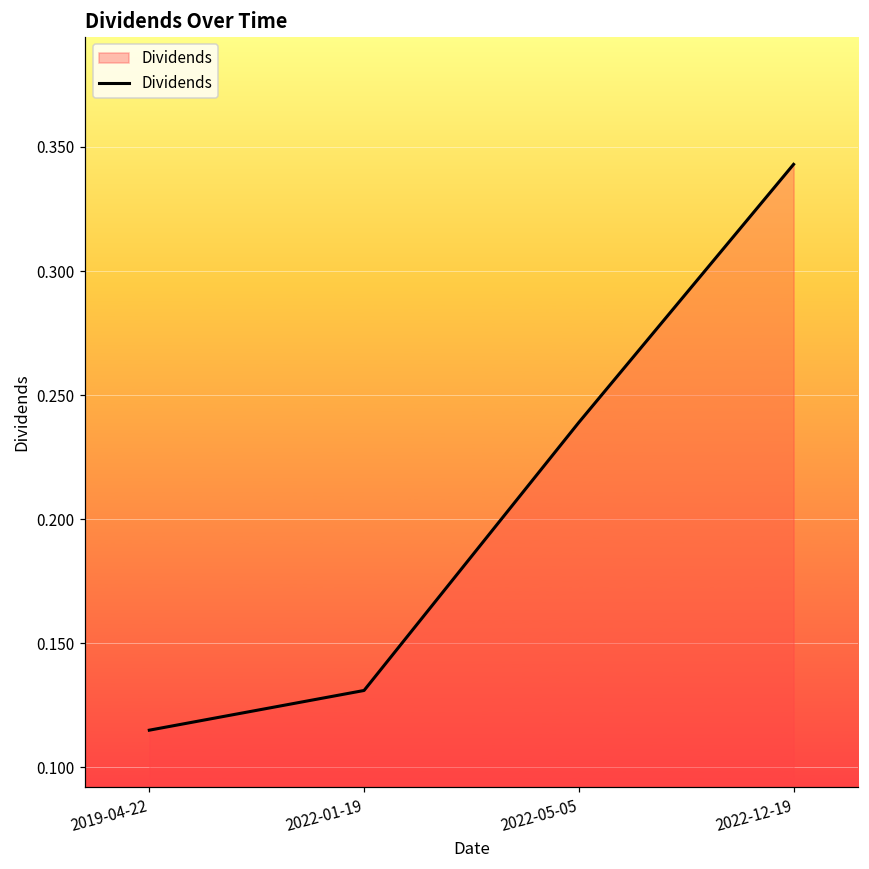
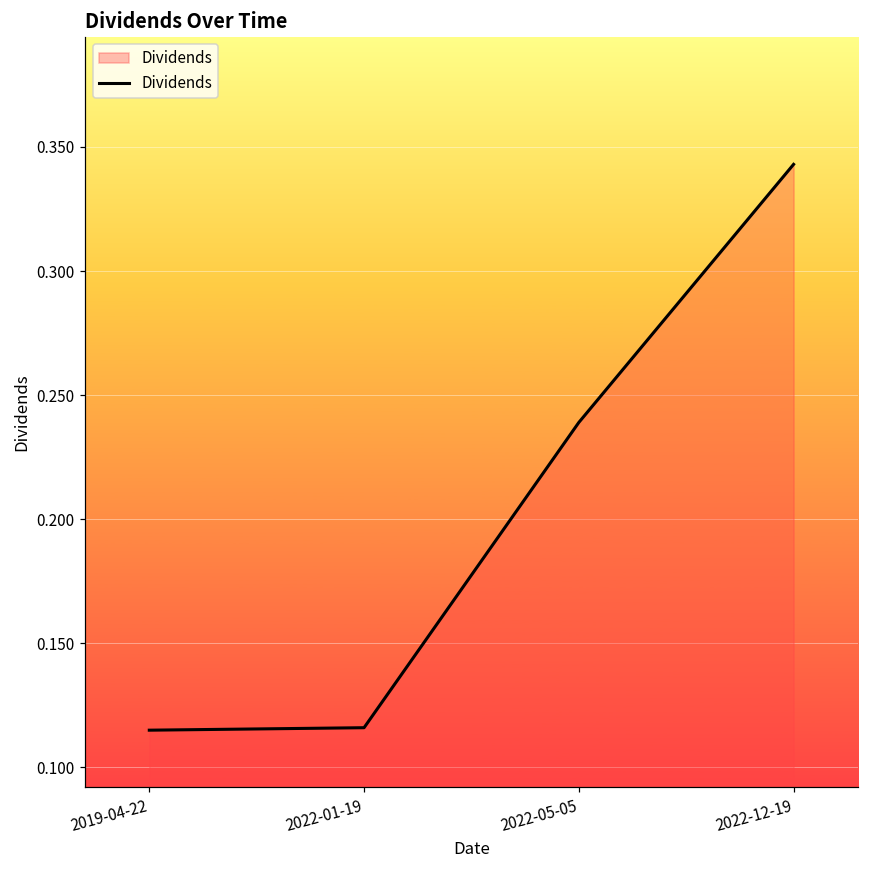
  {
    "2019-04-22": 0.115,
-   "2022-01-19": 0.131,
+   "2022-01-19": 0.116,
    "2022-05-05": 0.239,
    "2022-12-19": 0.343
  }
